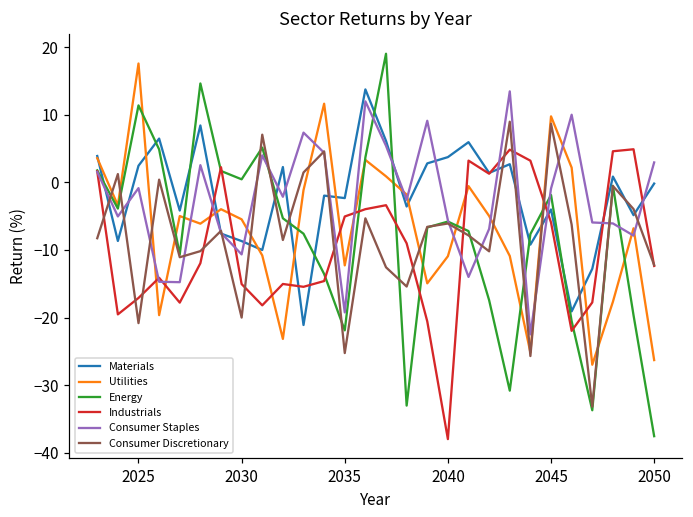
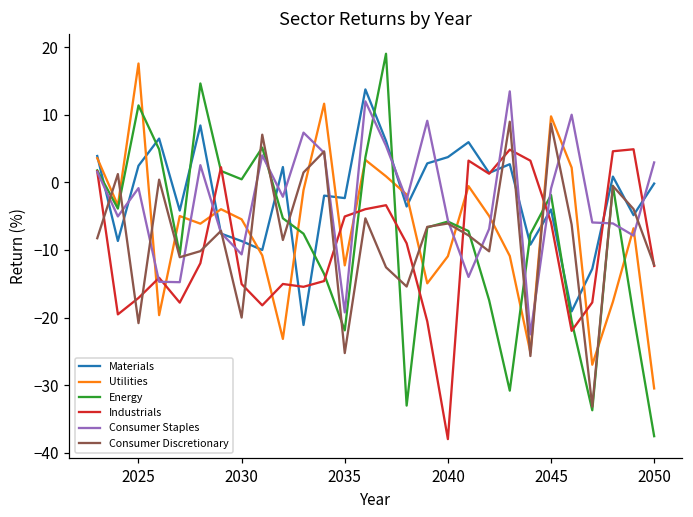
  {
    "Materials": {
      "2025": 2,
      "2030": -9,
      "2035": -2,
      "2040": 4,
      "2045": -4,
      "2050": 0
    },
    "Utilities": {
      "2025": 18,
      "2030": -5,
      "2035": -12,
      "2040": -11,
      "2045": 10,
-     "2050": -26
+     "2050": -30
    },
    "Energy": {
      "2025": 11,
      "2030": 0,
      "2035": -22,
      "2045": -2,
      "2050": -38
    },
    "Industrials": {
      "2025": -17,
      "2030": -15,
      "2035": -5,
      "2040": -38,
      "2045": -6
    },
    "Consumer Staples": {
      "2025": -1,
      "2030": -11,
      "2035": -19,
      "2045": -1,
      "2050": 3
    },
    "Consumer Discretionary": {
      "2025": -21,
      "2030": -20,
      "2035": -25,
      "2045": 9
    }
  }
